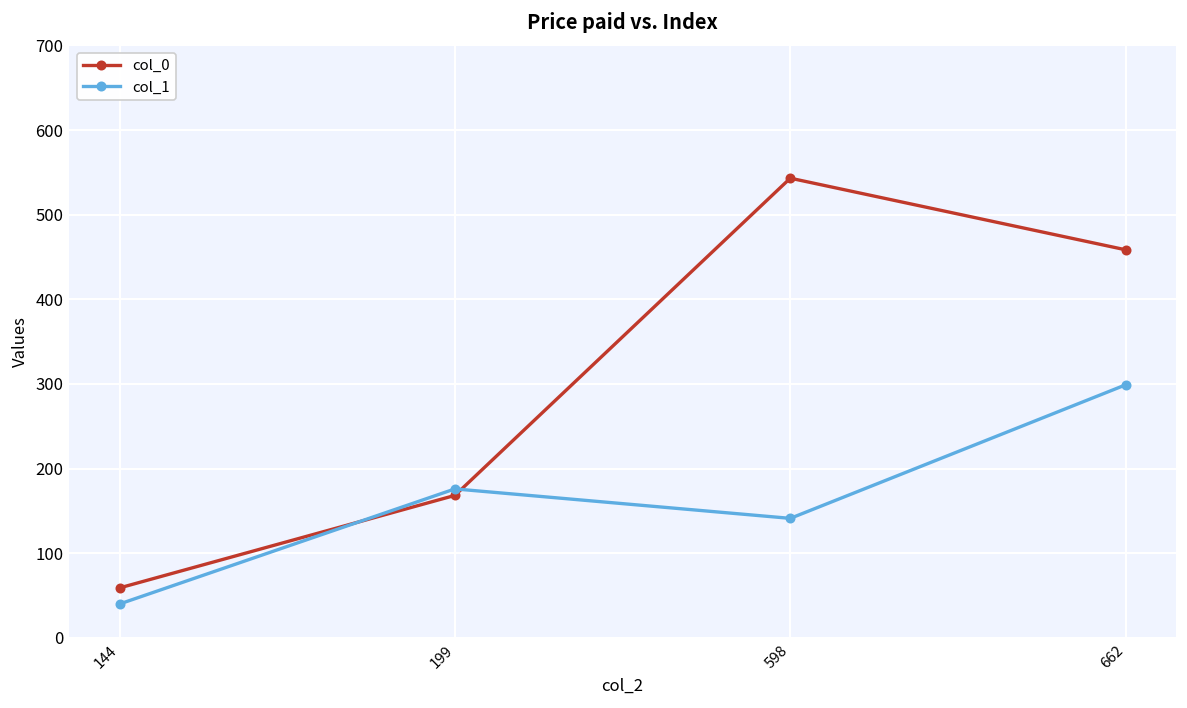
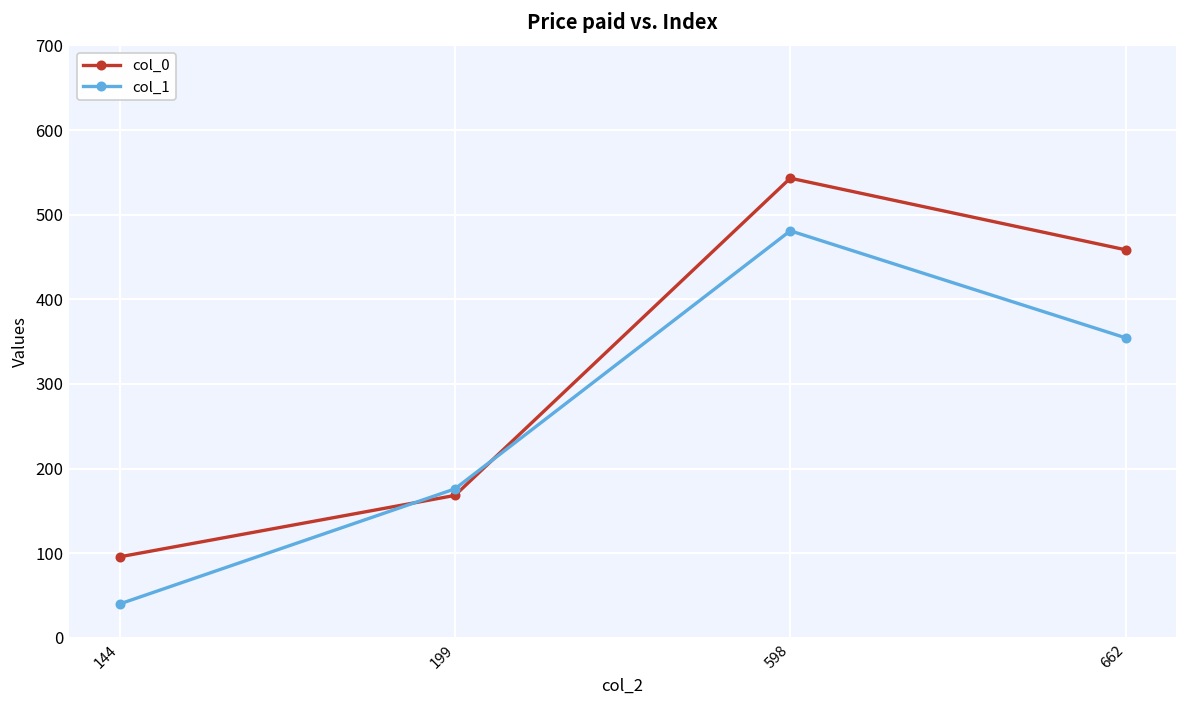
  {
    "col_0": {
-     "144": 60,
+     "144": 100,
      "199": 170,
      "598": 540,
      "662": 460
    },
    "col_1": {
      "144": 40,
      "199": 180,
-     "598": 140,
-     "662": 300
+     "598": 480,
+     "662": 350
    }
  }
